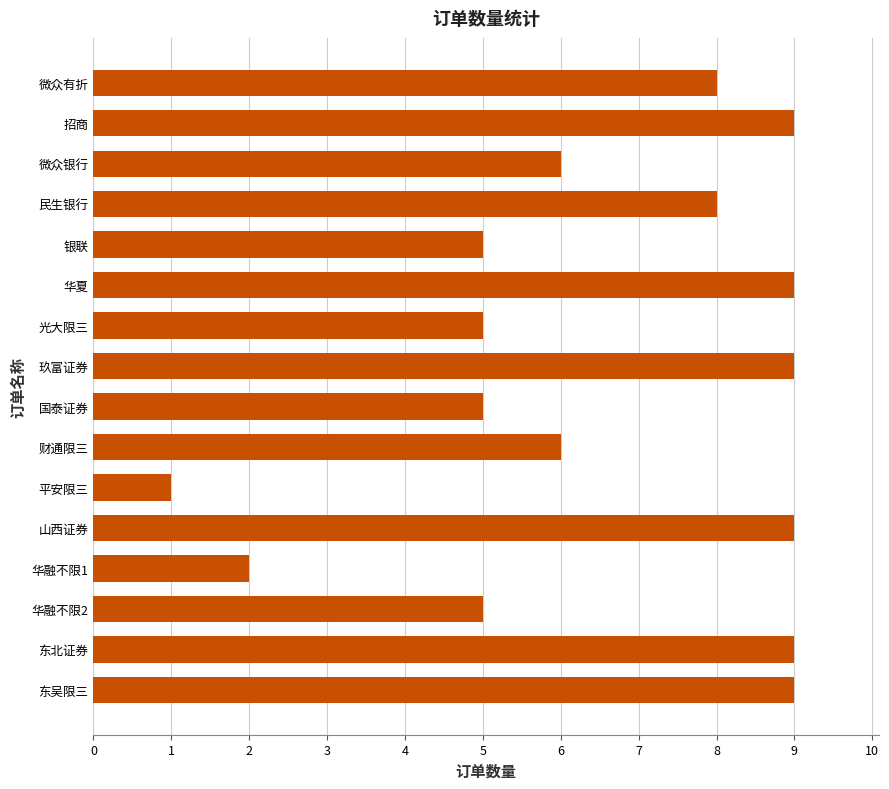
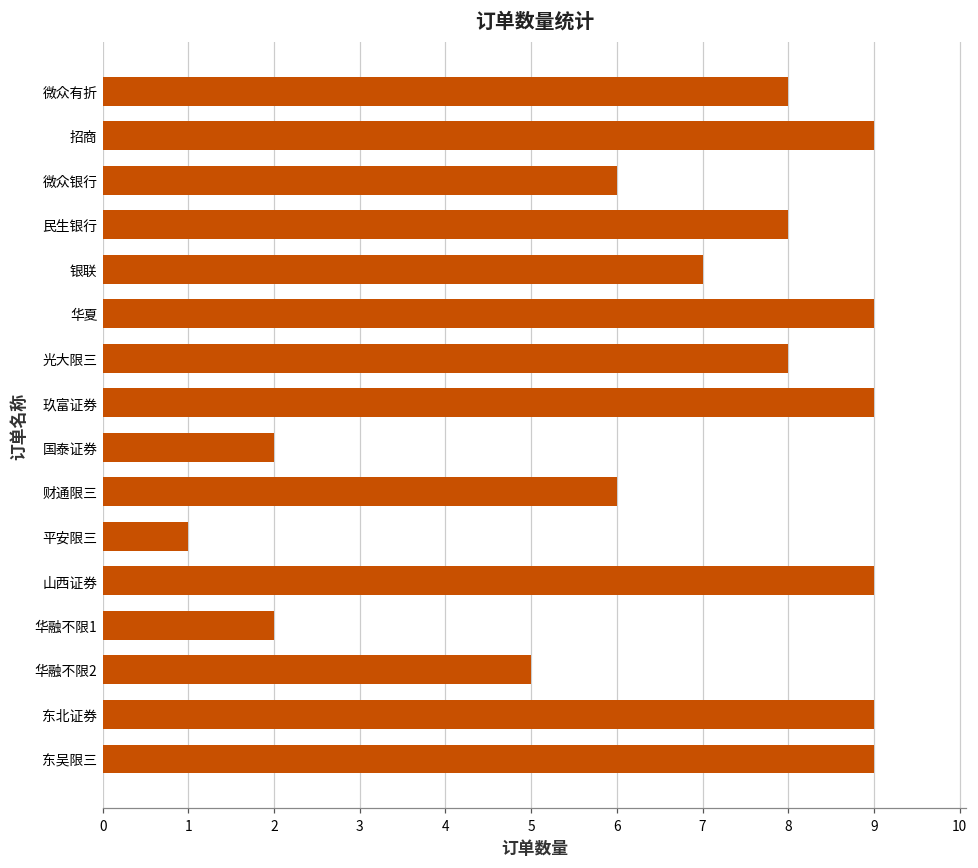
  {
    "微众有折": 8,
    "招商": 9,
    "微众银行": 6,
    "民生银行": 8,
-   "银联": 5,
+   "银联": 7,
    "华夏": 9,
-   "光大限三": 5,
+   "光大限三": 8,
    "玖富证券": 9,
-   "国泰证券": 5,
+   "国泰证券": 2,
    "财通限三": 6,
    "平安限三": 1,
    "山西证券": 9,
    "华融不限1": 2,
    "华融不限2": 5,
    "东北证券": 9,
    "东吴限三": 9
  }
